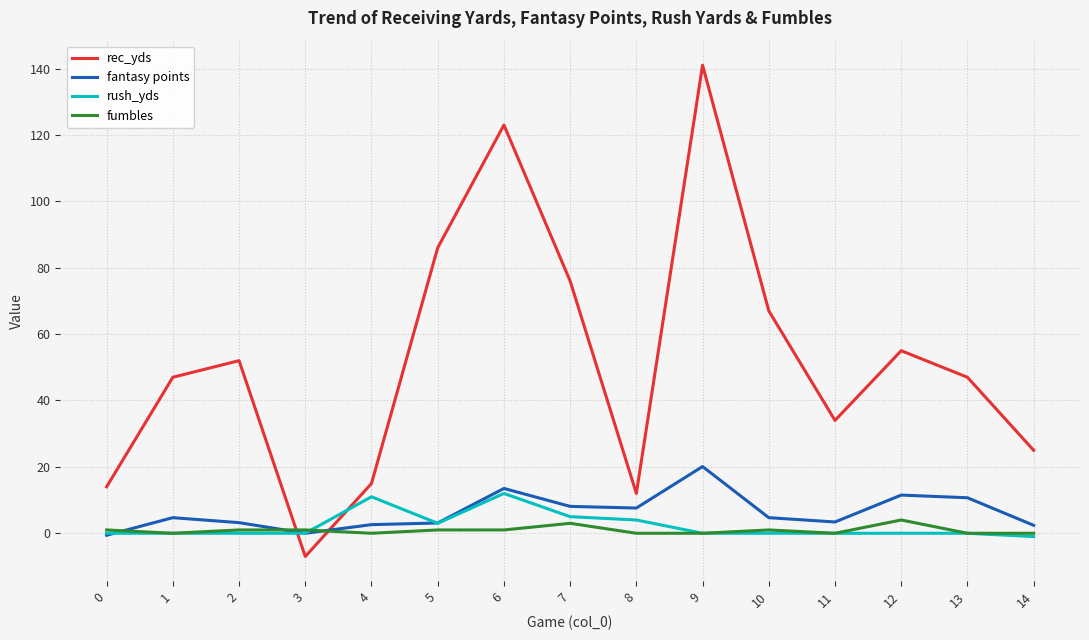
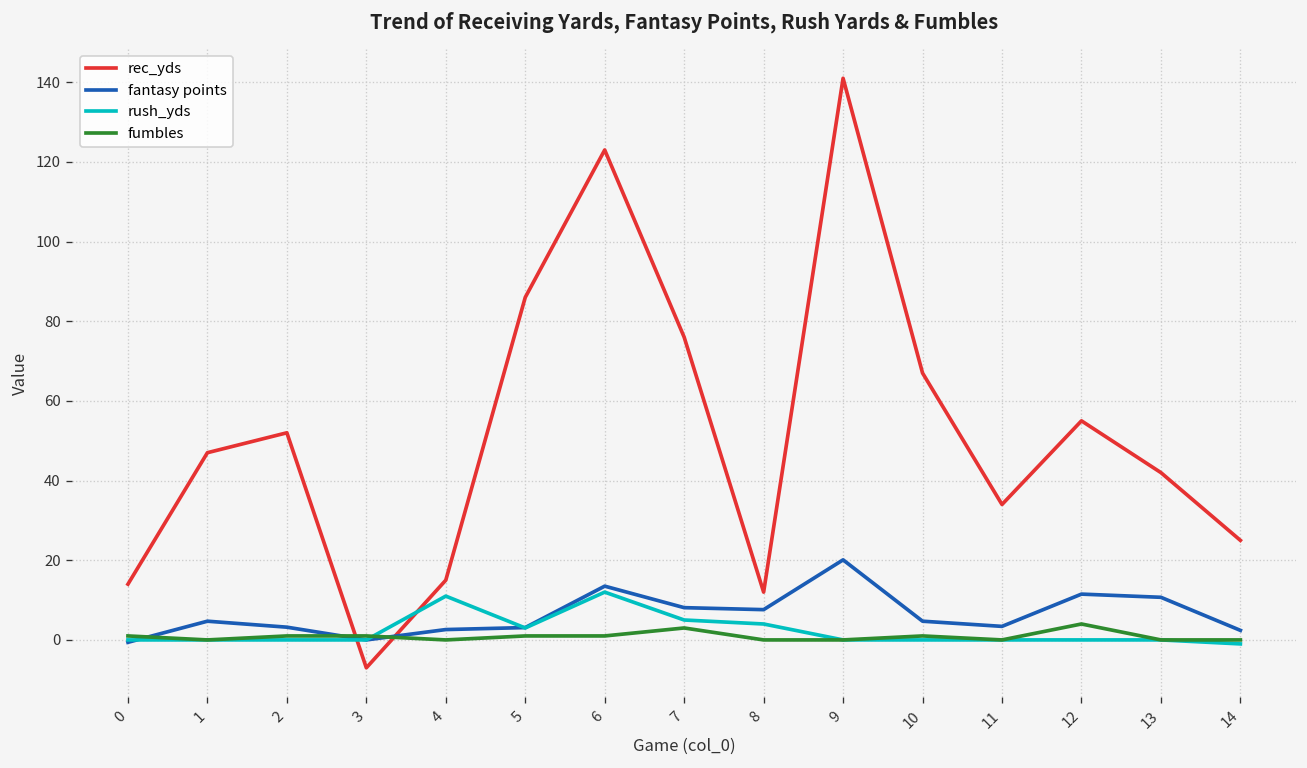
  {
    "rec_yds": {
      "0": 14,
      "1": 47,
      "2": 52,
      "3": -7,
      "4": 15,
      "5": 86,
      "6": 123,
      "7": 76,
      "8": 12,
      "9": 141,
      "10": 67,
      "11": 34,
      "12": 55,
-     "13": 47,
+     "13": 42,
      "14": 25
    },
    "fantasy points": {
      "1": 5,
      "2": 3,
      "4": 3,
      "6": 14,
      "7": 8,
      "8": 8,
      "9": 20,
      "10": 5,
      "11": 3,
      "12": 12,
      "13": 11,
      "14": 2
    },
    "rush_yds": {
      "2": 0,
      "4": 11,
      "6": 12,
      "7": 5,
      "8": 4,
      "10": 0,
      "12": 0,
      "14": -1
    },
    "fumbles": {
      "0": 1,
      "2": 1,
      "3": 1,
      "4": 0,
      "5": 1,
      "6": 1,
      "7": 3,
      "8": 0,
      "10": 1,
      "12": 4,
      "14": 0
    }
  }
